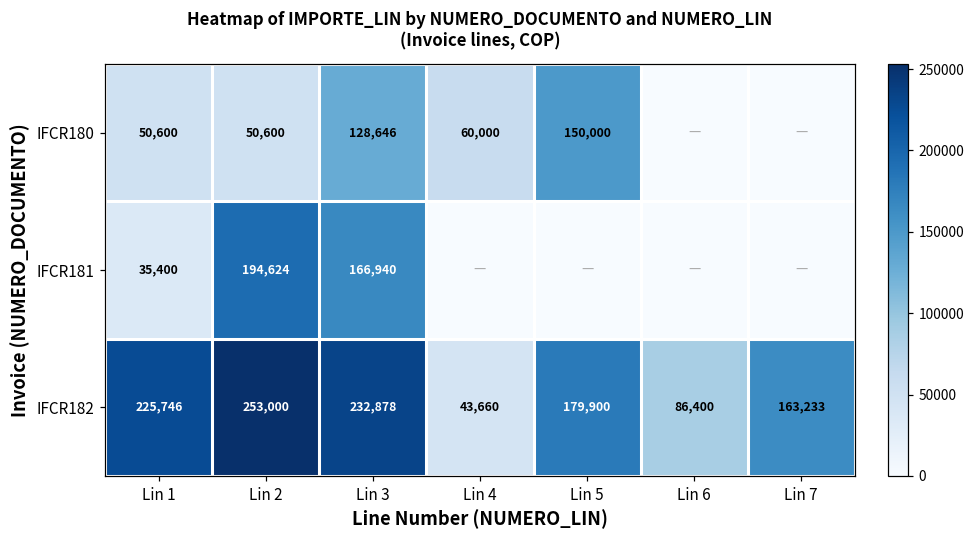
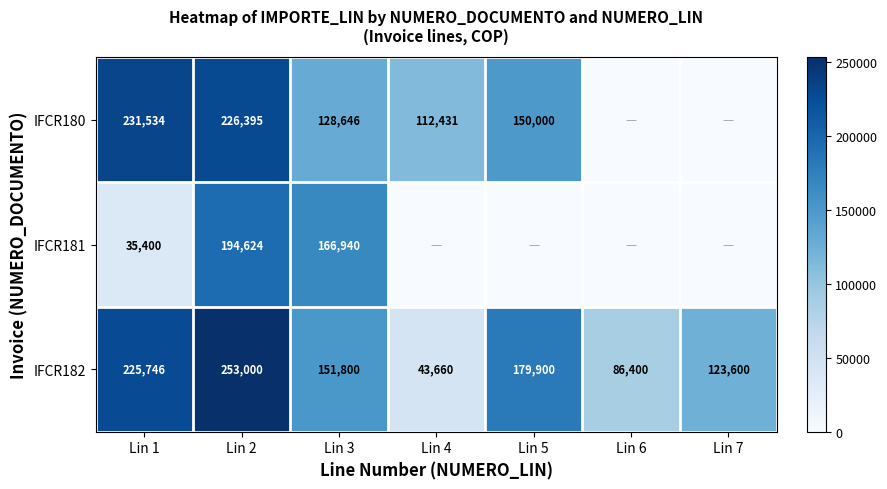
  {
    "IFCR180": {
-     "Lin 1": "50,600",
-     "Lin 2": "50,600",
+     "Lin 1": "231,534",
+     "Lin 2": "226,395",
      "Lin 3": "128,646",
-     "Lin 4": "60,000",
+     "Lin 4": "112,431",
      "Lin 5": "150,000"
    },
    "IFCR181": {
      "Lin 1": "35,400",
      "Lin 2": "194,624",
      "Lin 3": "166,940"
    },
    "IFCR182": {
      "Lin 1": "225,746",
      "Lin 2": "253,000",
-     "Lin 3": "232,878",
+     "Lin 3": "151,800",
      "Lin 4": "43,660",
      "Lin 5": "179,900",
      "Lin 6": "86,400",
-     "Lin 7": "163,233"
+     "Lin 7": "123,600"
    }
  }
